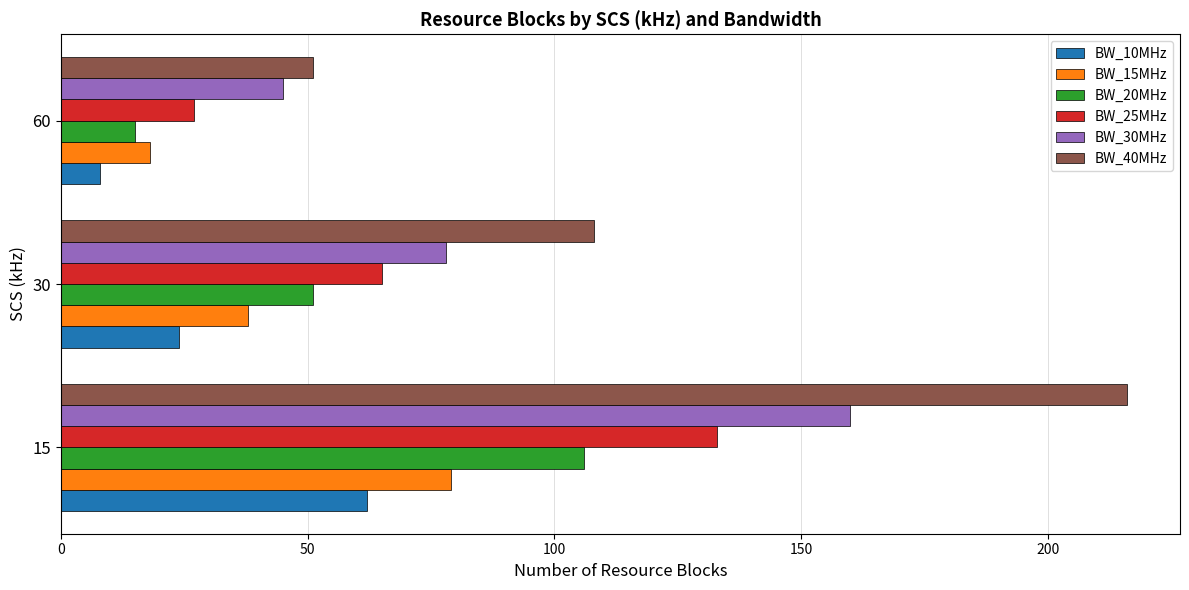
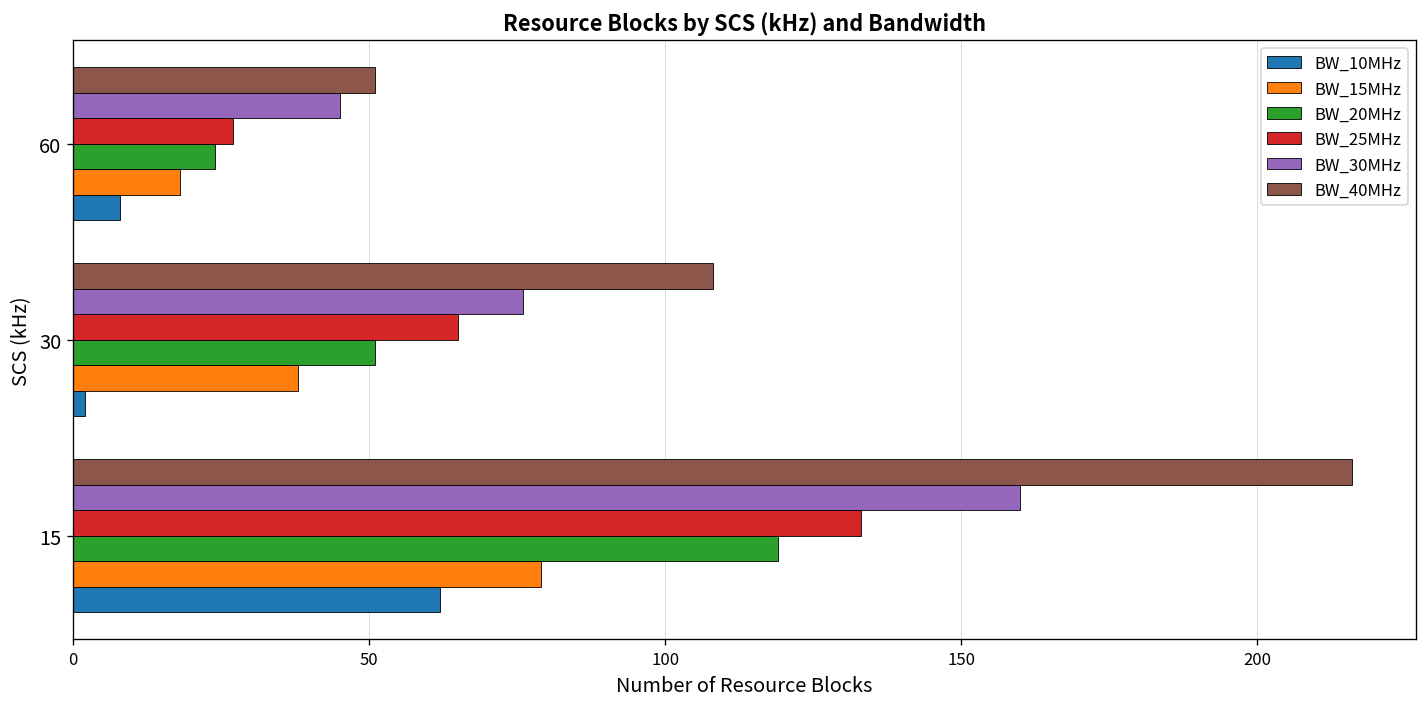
  {
    "BW_10MHz": {
      "60": 8,
-     "30": 24,
+     "30": 2,
      "15": 62
    },
    "BW_15MHz": {
      "60": 18,
      "30": 38,
      "15": 79
    },
    "BW_20MHz": {
-     "60": 15,
+     "60": 24,
      "30": 51,
-     "15": 106
+     "15": 119
    },
    "BW_25MHz": {
      "60": 27,
      "30": 65,
      "15": 133
    },
    "BW_30MHz": {
      "60": 45,
-     "30": 78,
+     "30": 76,
      "15": 160
    },
    "BW_40MHz": {
      "60": 51,
      "30": 108,
      "15": 216
    }
  }
